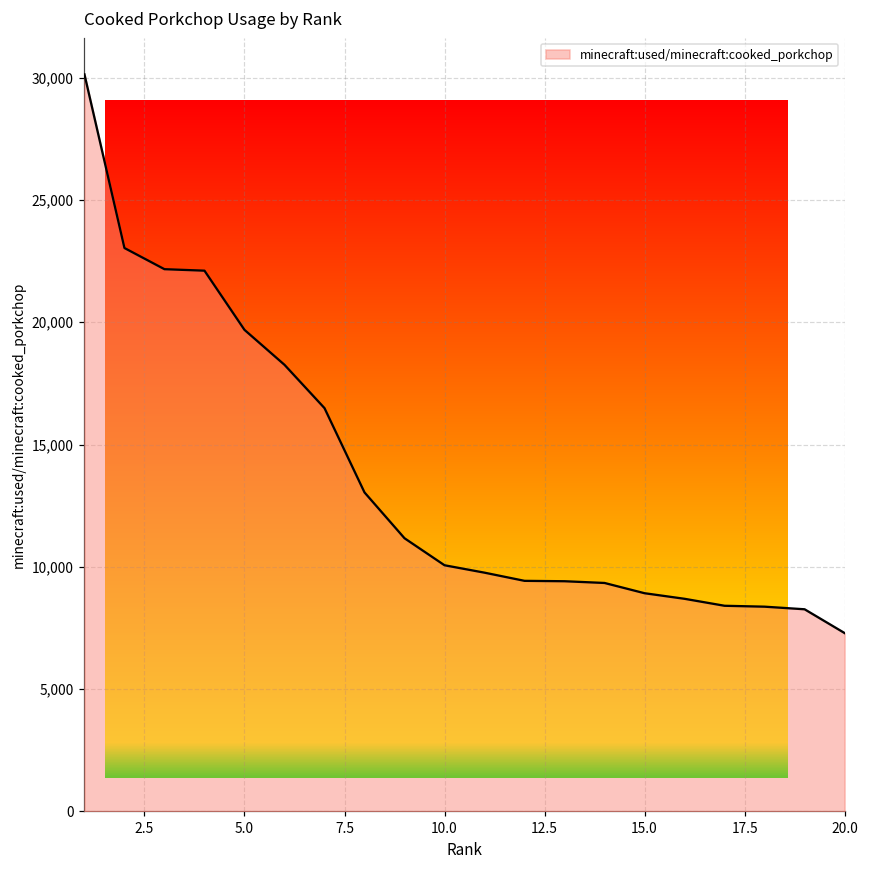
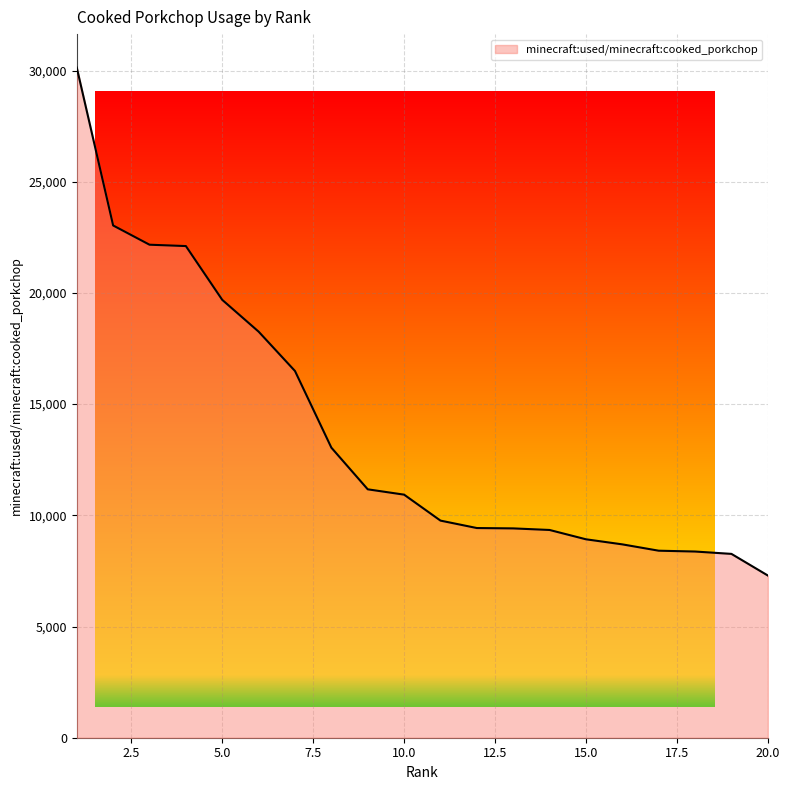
  {
    "5.0": "19,700",
-   "10.0": "10,100",
+   "10.0": "10,900",
    "15.0": "8,900",
    "20.0": "7,300"
  }
